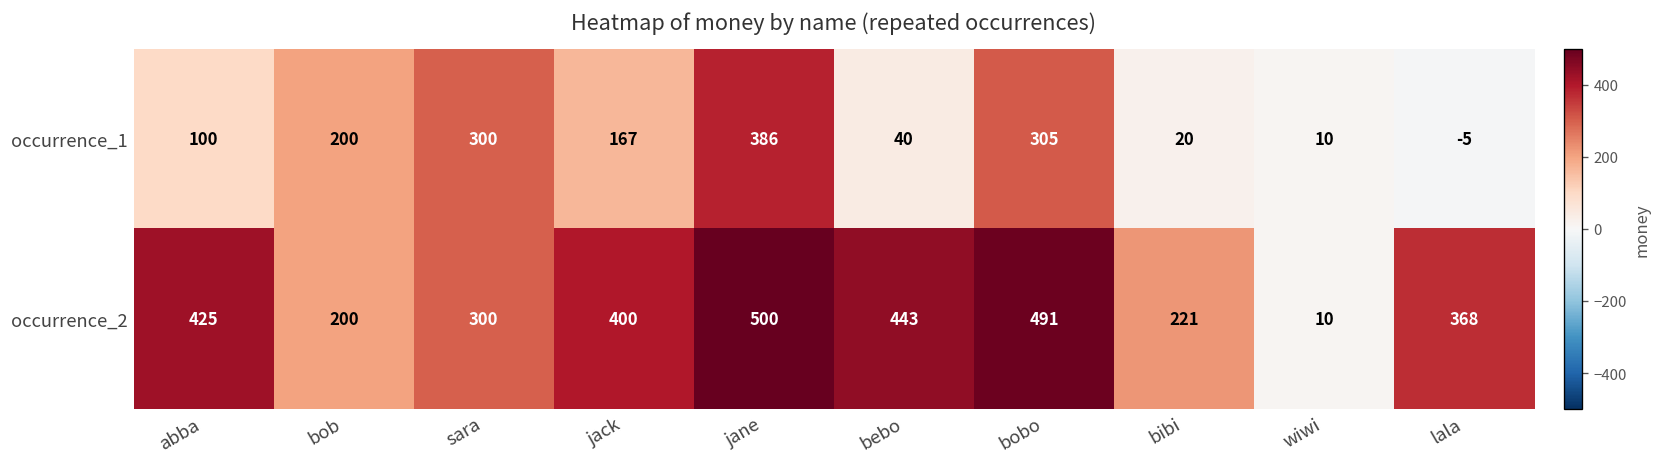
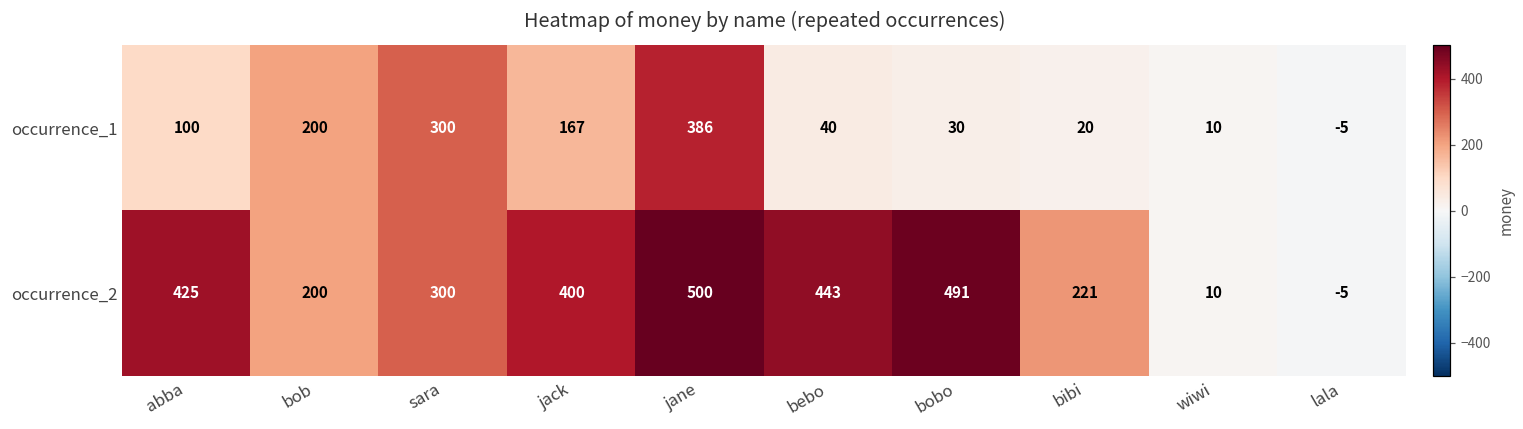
  {
    "occurrence_1": {
      "abba": 100,
      "bob": 200,
      "sara": 300,
      "jack": 167,
      "jane": 386,
      "bebo": 40,
-     "bobo": 305,
+     "bobo": 30,
      "bibi": 20,
      "wiwi": 10,
      "lala": -5
    },
    "occurrence_2": {
      "abba": 425,
      "bob": 200,
      "sara": 300,
      "jack": 400,
      "jane": 500,
      "bebo": 443,
      "bobo": 491,
      "bibi": 221,
      "wiwi": 10,
-     "lala": 368
+     "lala": -5
    }
  }
